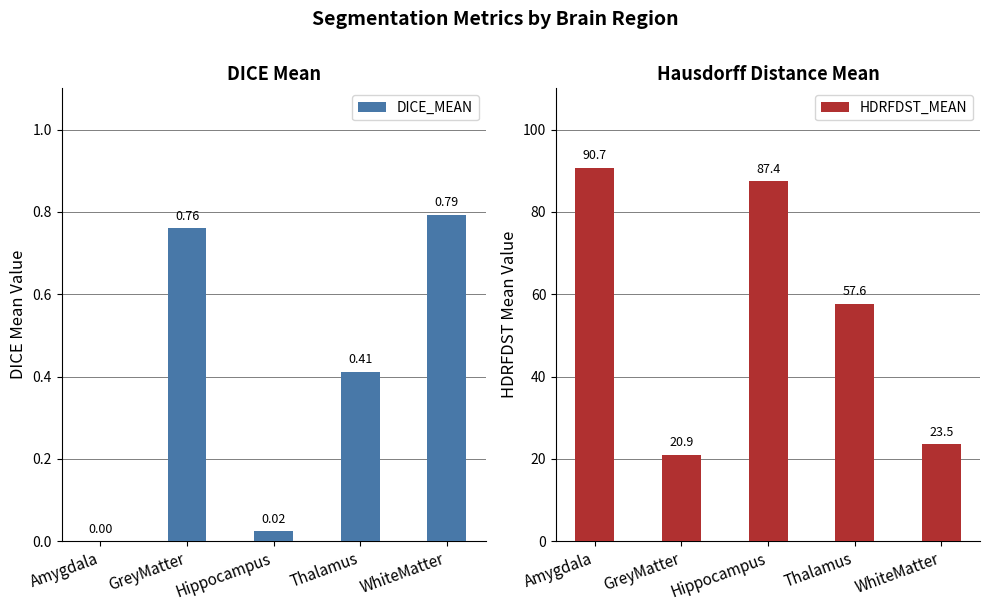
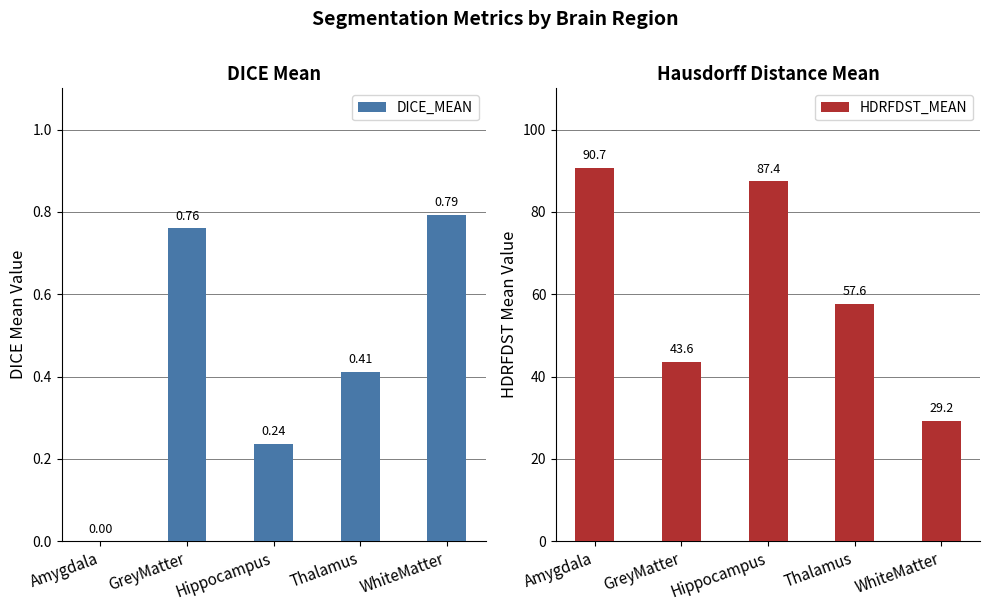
  {
    "DICE Mean": {
      "Amygdala": 0.00,
      "GreyMatter": 0.76,
-     "Hippocampus": 0.02,
+     "Hippocampus": 0.24,
      "Thalamus": 0.41,
      "WhiteMatter": 0.79
    },
    "Hausdorff Distance Mean": {
      "Amygdala": 90.7,
-     "GreyMatter": 20.9,
+     "GreyMatter": 43.6,
      "Hippocampus": 87.4,
      "Thalamus": 57.6,
-     "WhiteMatter": 23.5
+     "WhiteMatter": 29.2
    }
  }
